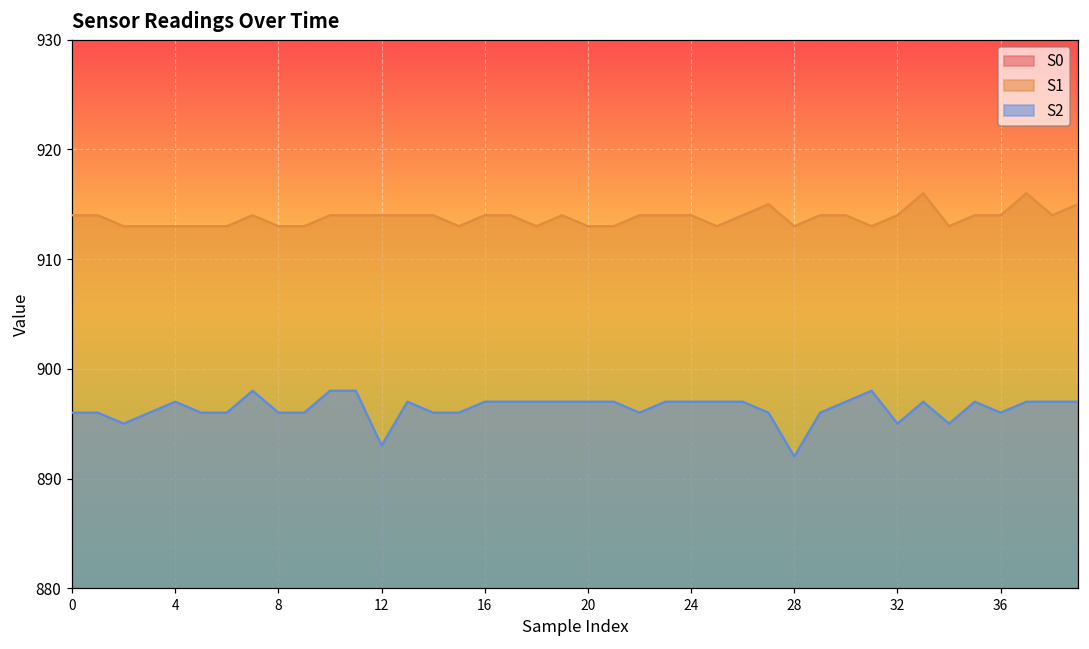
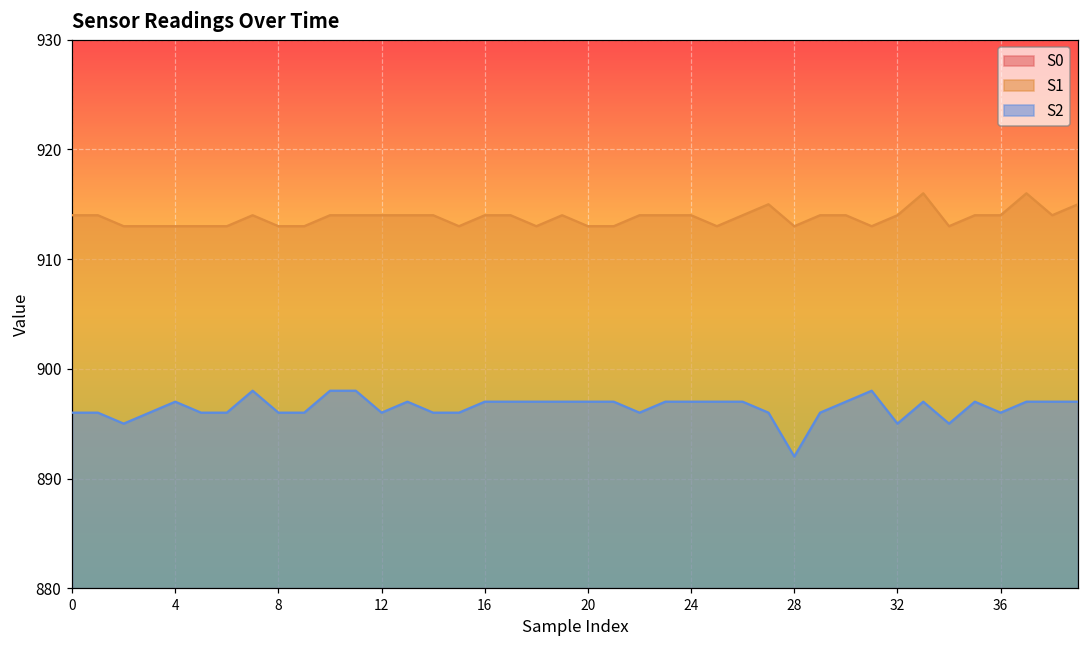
  {
    "S2": {
      "0": 896,
      "4": 897,
      "8": 896,
-     "12": 893,
+     "12": 896,
      "16": 897,
      "20": 897,
      "24": 897,
      "28": 892,
      "32": 895,
      "36": 896
    }
  }
